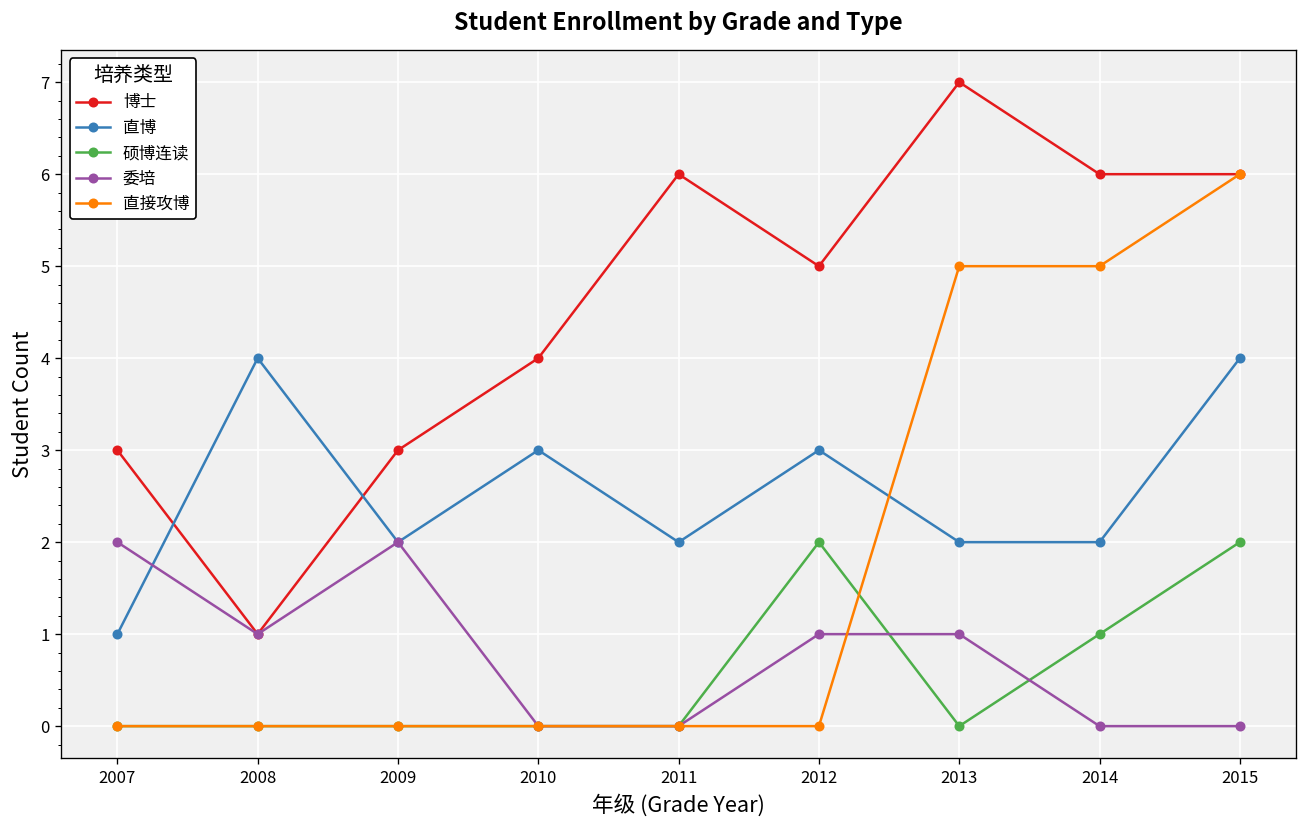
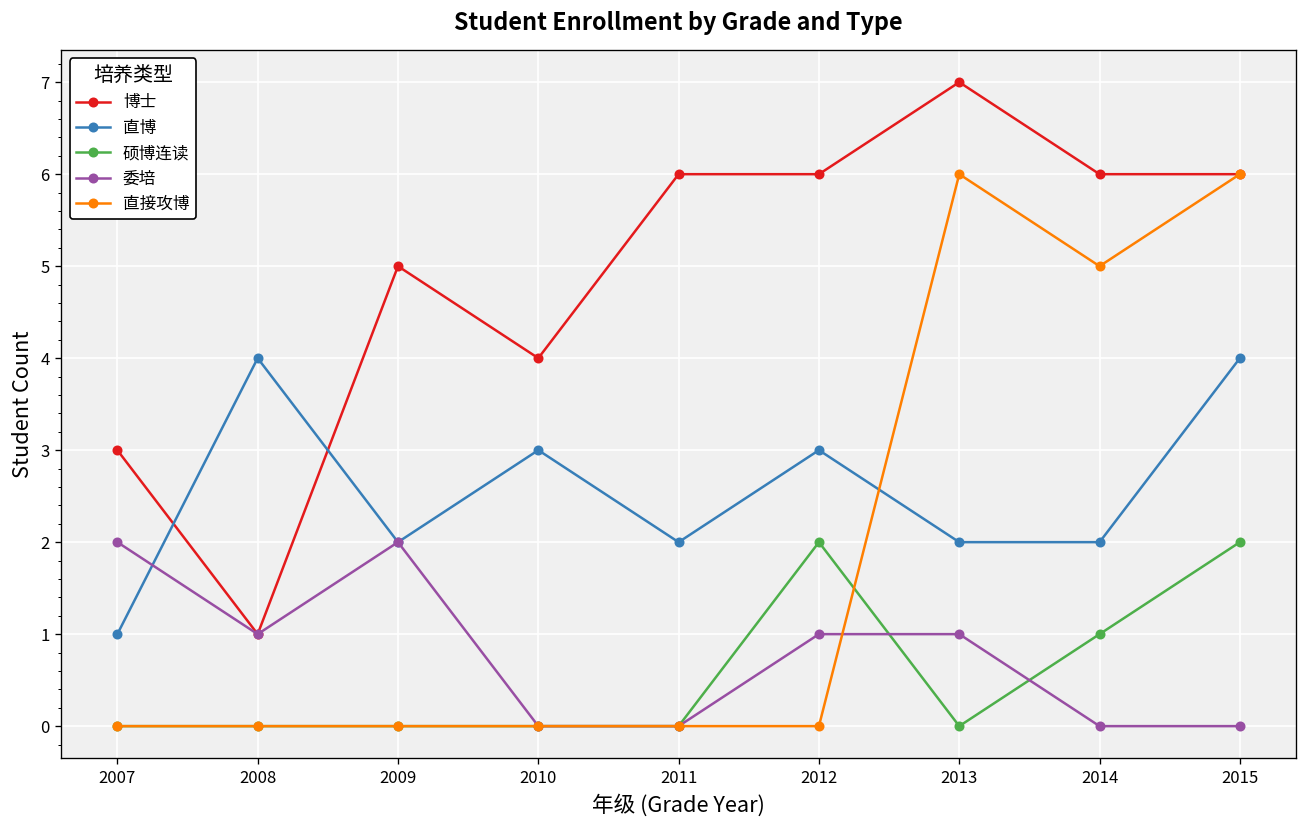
  {
    "博士": {
      "2007": 3,
-     "2009": 3,
+     "2009": 5,
      "2010": 4,
      "2011": 6,
-     "2012": 5,
+     "2012": 6,
      "2013": 7,
      "2014": 6
    },
    "直博": {
      "2007": 1,
      "2008": 4,
      "2010": 3,
      "2011": 2,
      "2012": 3,
      "2013": 2,
      "2014": 2,
      "2015": 4
    },
    "硕博连读": {
      "2012": 2,
      "2013": 0,
      "2014": 1,
      "2015": 2
    },
    "委培": {
      "2007": 2,
      "2012": 1,
      "2013": 1,
      "2014": 0,
      "2015": 0
    },
    "直接攻博": {
      "2012": 0,
-     "2013": 5,
+     "2013": 6,
      "2014": 5
    }
  }
